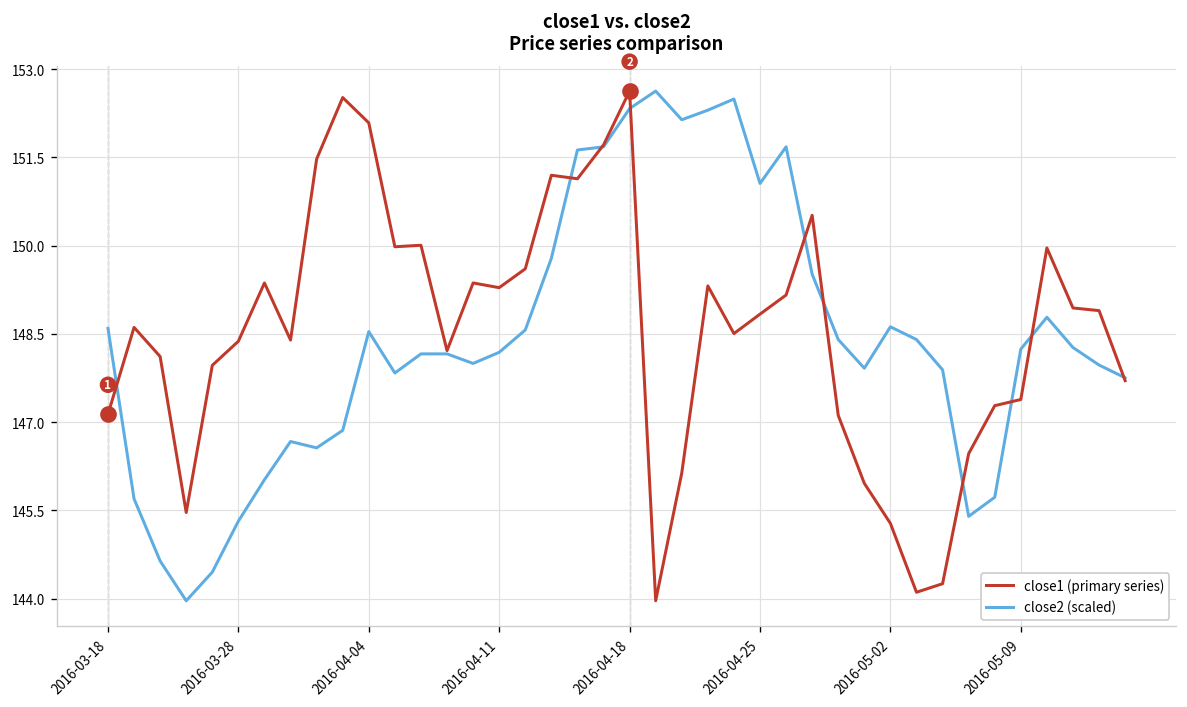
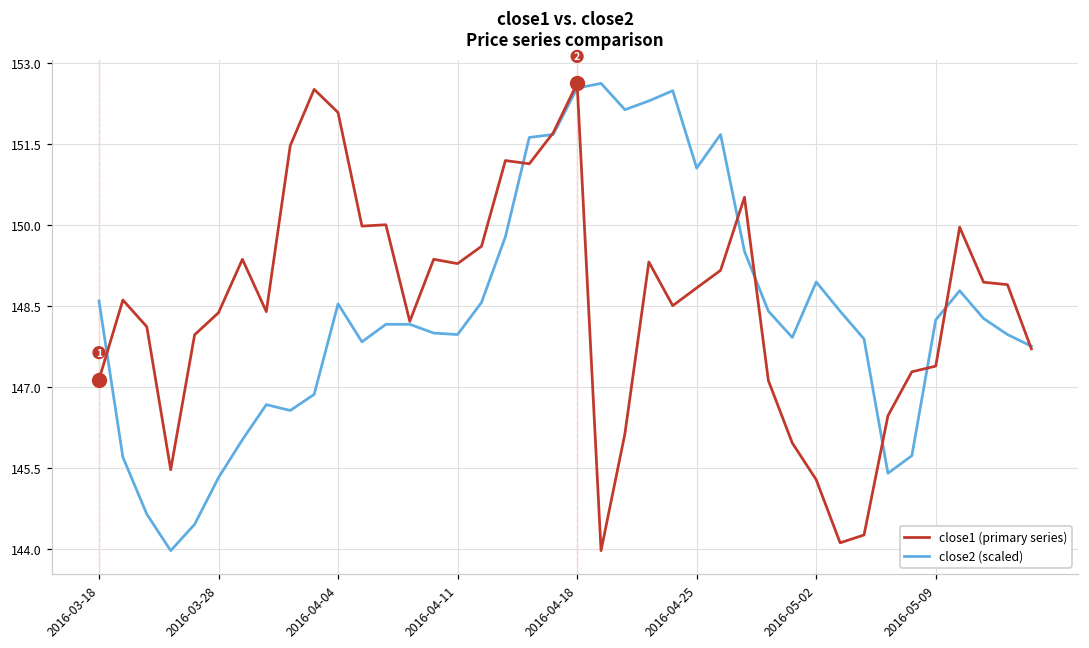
  {
    "close2 (scaled)": {
      "2016-03-18": 148.6,
      "2016-03-28": 145.3,
      "2016-04-04": 148.5,
-     "2016-04-11": 148.2,
-     "2016-04-18": 152.3,
+     "2016-04-11": 148.0,
+     "2016-04-18": 152.5,
      "2016-04-25": 151.1,
-     "2016-05-02": 148.6,
+     "2016-05-02": 148.9,
      "2016-05-09": 148.2
    }
  }
